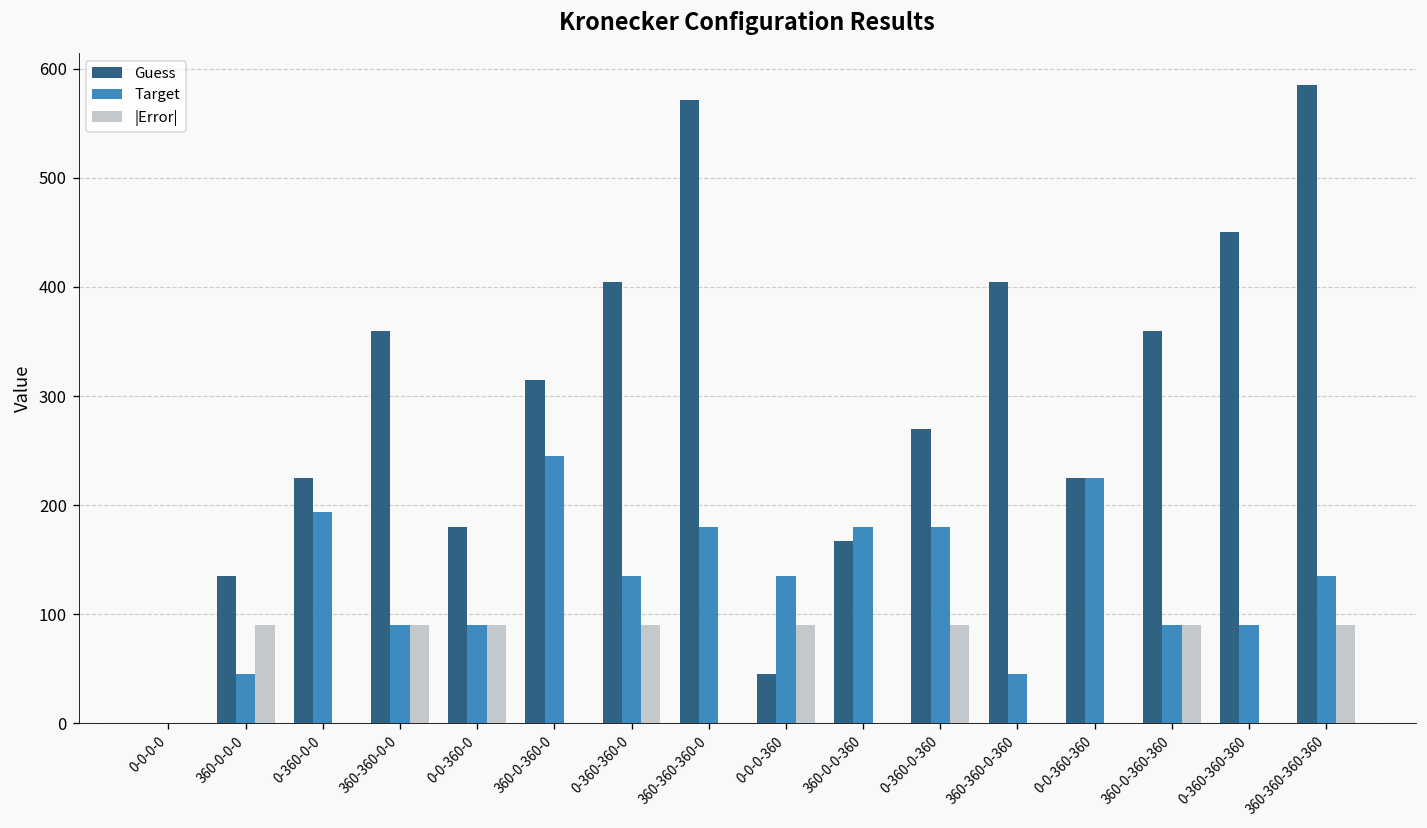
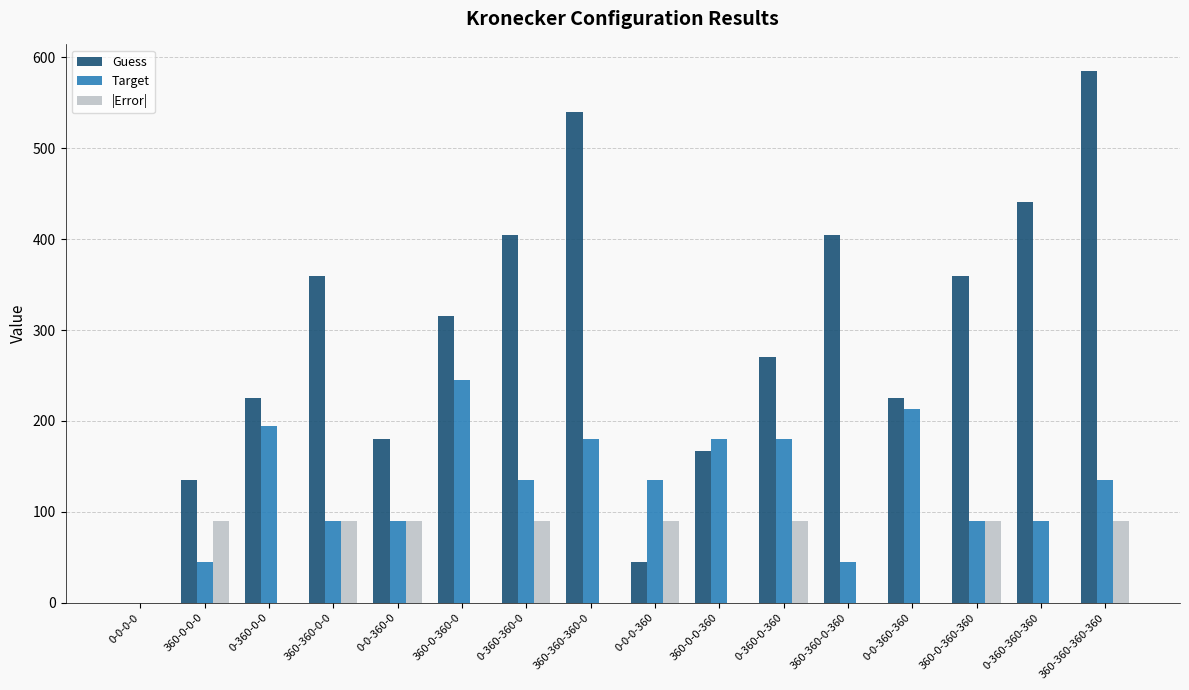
  {
    "Guess": {
      "0-0-0-0": 0,
      "360-0-0-0": 140,
      "0-360-0-0": 230,
      "360-360-0-0": 360,
      "0-0-360-0": 180,
      "360-0-360-0": 320,
      "0-360-360-0": 410,
-     "360-360-360-0": 570,
+     "360-360-360-0": 540,
      "0-0-0-360": 50,
      "360-0-0-360": 170,
      "0-360-0-360": 270,
      "360-360-0-360": 410,
      "0-0-360-360": 230,
      "360-0-360-360": 360,
-     "0-360-360-360": 450,
+     "0-360-360-360": 440,
      "360-360-360-360": 590
    },
    "Target": {
      "0-0-0-0": 0,
      "360-0-0-0": 50,
      "0-360-0-0": 190,
      "360-360-0-0": 90,
      "0-0-360-0": 90,
      "360-0-360-0": 250,
      "0-360-360-0": 140,
      "360-360-360-0": 180,
      "0-0-0-360": 140,
      "360-0-0-360": 180,
      "0-360-0-360": 180,
      "360-360-0-360": 50,
-     "0-0-360-360": 230,
+     "0-0-360-360": 210,
      "360-0-360-360": 90,
      "0-360-360-360": 90,
      "360-360-360-360": 140
    },
    "|Error|": {
      "0-0-0-0": 0,
      "360-0-0-0": 90,
      "0-360-0-0": 0,
      "360-360-0-0": 90,
      "0-0-360-0": 90,
      "360-0-360-0": 0,
      "0-360-360-0": 90,
      "360-360-360-0": 0,
      "0-0-0-360": 90,
      "360-0-0-360": 0,
      "0-360-0-360": 90,
      "360-360-0-360": 0,
      "0-0-360-360": 0,
      "360-0-360-360": 90,
      "0-360-360-360": 0,
      "360-360-360-360": 90
    }
  }
